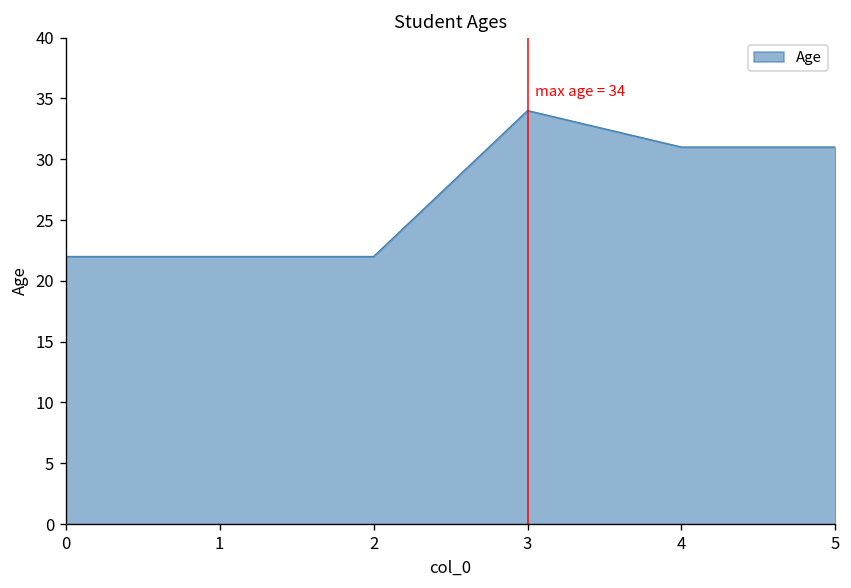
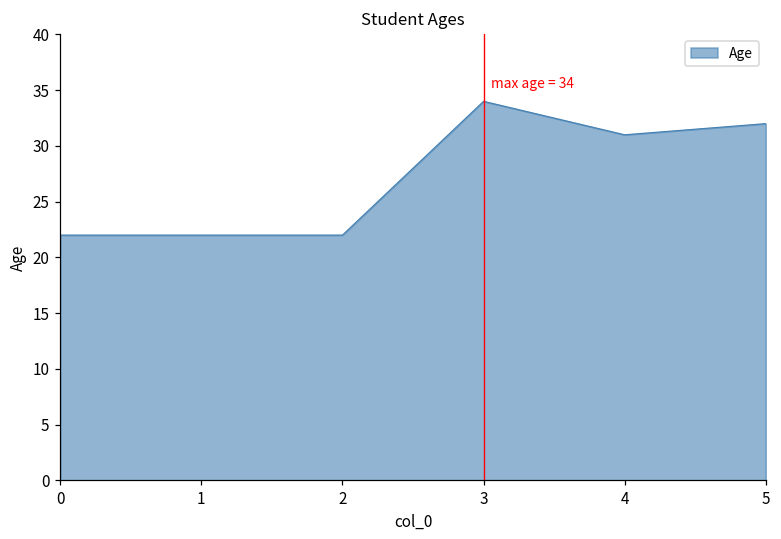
  {
    "0": 22,
    "1": 22,
    "2": 22,
    "4": 31,
-   "5": 31
+   "5": 32
  }
